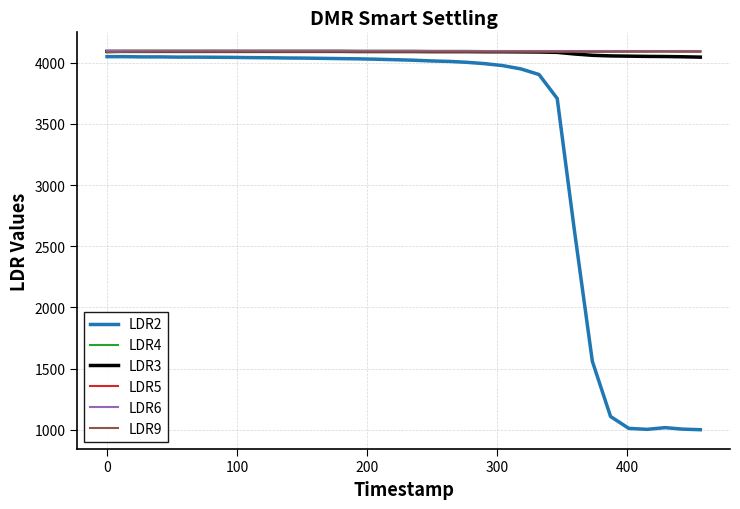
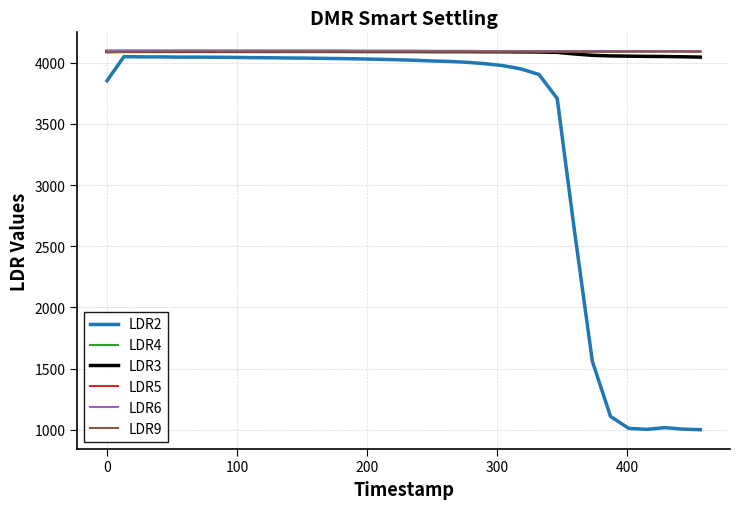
  {
    "LDR2": {
-     "0": 4050
+     "0": 3850
    }
  }
